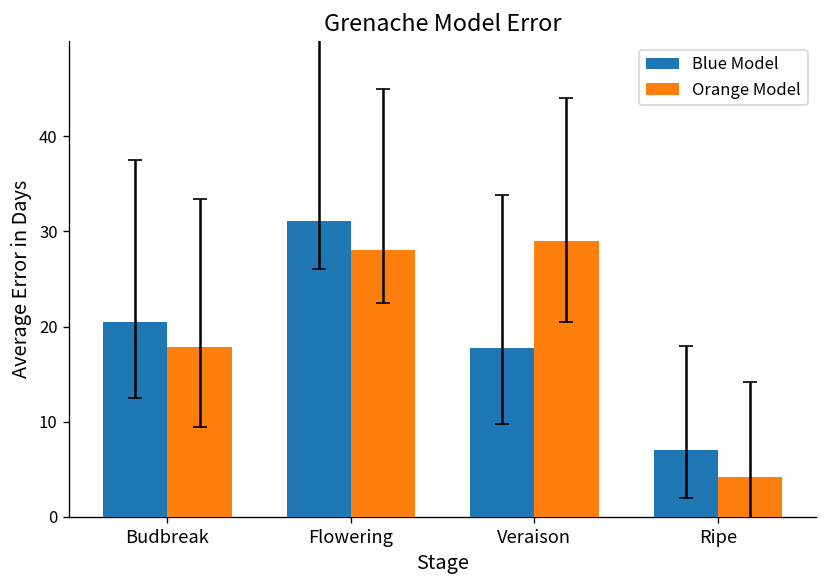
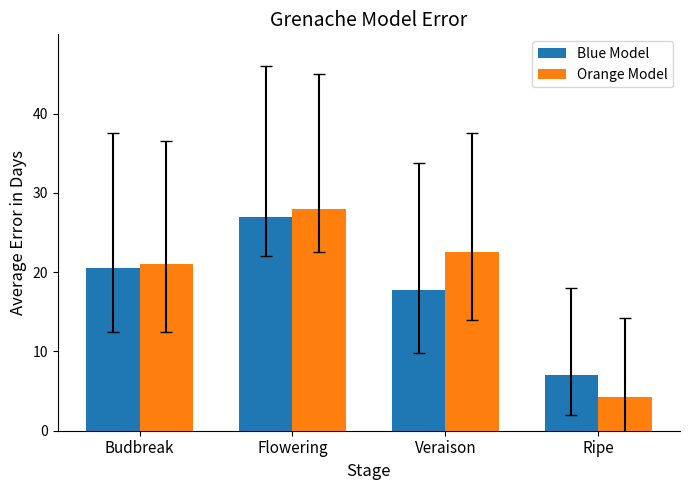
  {
    "Blue Model": {
      "Budbreak": 21,
-     "Flowering": 31,
+     "Flowering": 27,
      "Veraison": 18,
      "Ripe": 7
    },
    "Orange Model": {
-     "Budbreak": 18,
+     "Budbreak": 21,
      "Flowering": 28,
-     "Veraison": 29,
+     "Veraison": 23,
      "Ripe": 4
    }
  }
